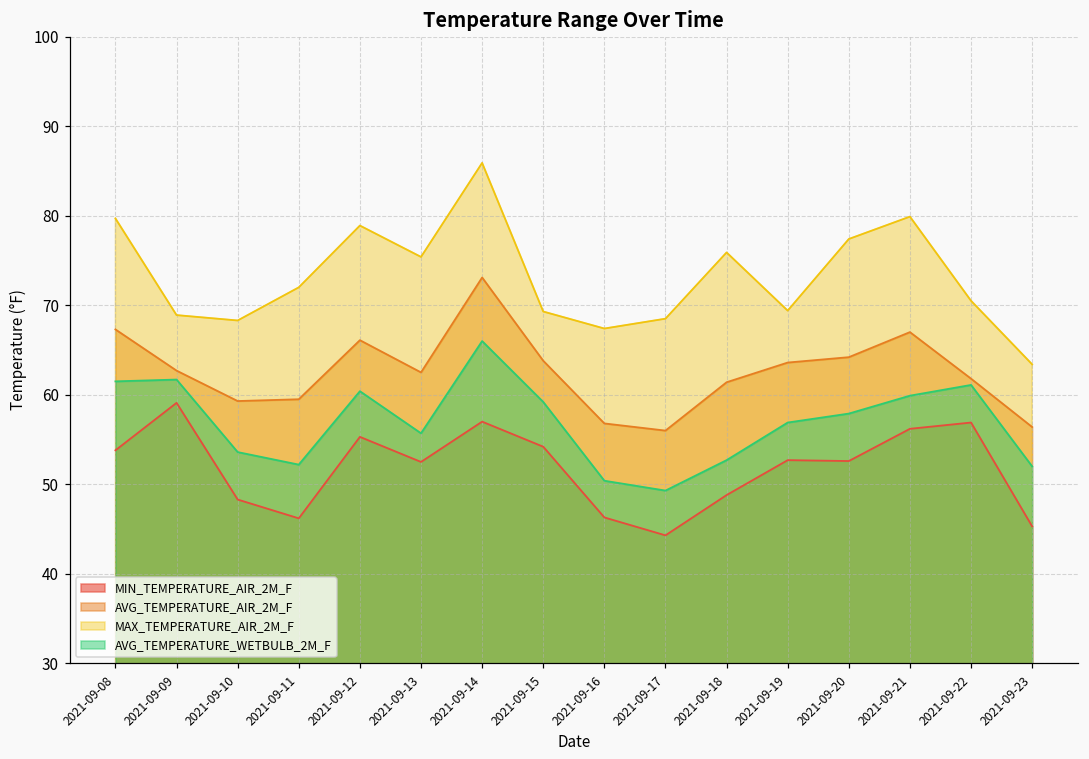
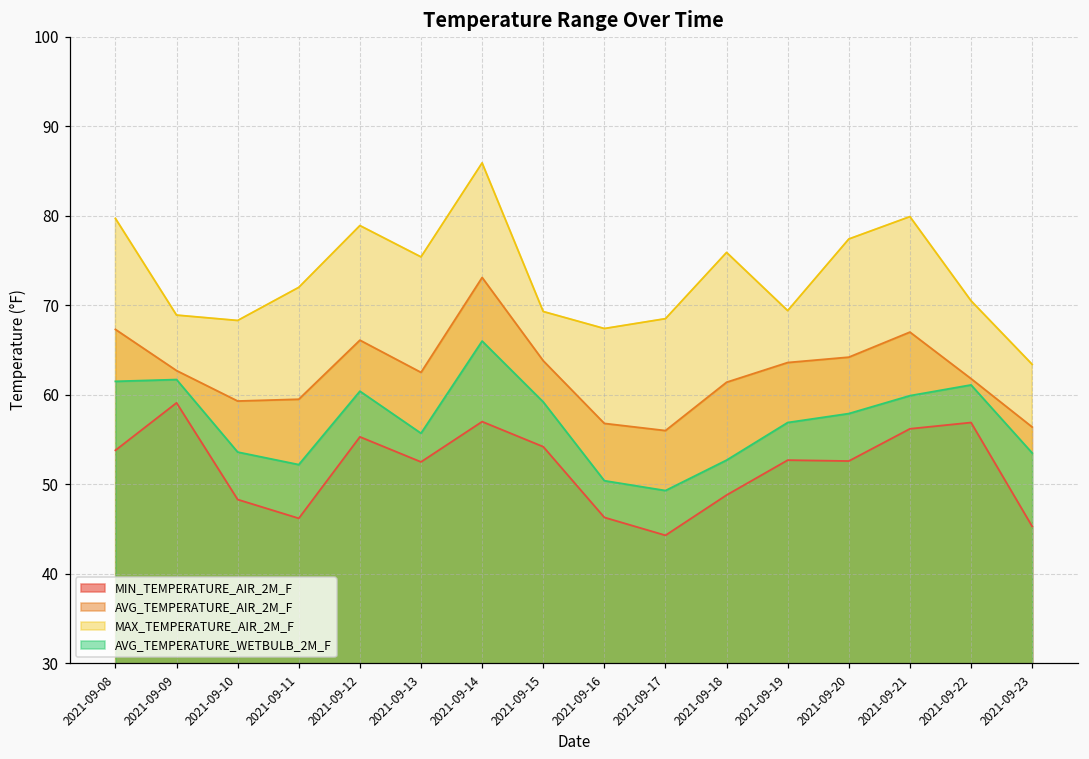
  {
    "MAX_TEMPERATURE_AIR_2M_F": {
      "2021-09-08": 80,
      "2021-09-09": 69,
      "2021-09-10": 68,
      "2021-09-11": 72,
      "2021-09-12": 79,
      "2021-09-13": 75,
      "2021-09-14": 86,
      "2021-09-15": 69,
      "2021-09-16": 67,
      "2021-09-17": 69,
      "2021-09-18": 76,
      "2021-09-19": 69,
      "2021-09-20": 77,
      "2021-09-21": 80,
      "2021-09-22": 71,
      "2021-09-23": 63
    },
    "AVG_TEMPERATURE_WETBULB_2M_F": {
      "2021-09-08": 62,
      "2021-09-09": 62,
      "2021-09-10": 54,
      "2021-09-11": 52,
      "2021-09-12": 60,
      "2021-09-13": 56,
      "2021-09-14": 66,
      "2021-09-15": 59,
      "2021-09-16": 50,
      "2021-09-17": 49,
      "2021-09-18": 53,
      "2021-09-19": 57,
      "2021-09-20": 58,
      "2021-09-21": 60,
      "2021-09-22": 61,
-     "2021-09-23": 52
+     "2021-09-23": 54
    }
  }
